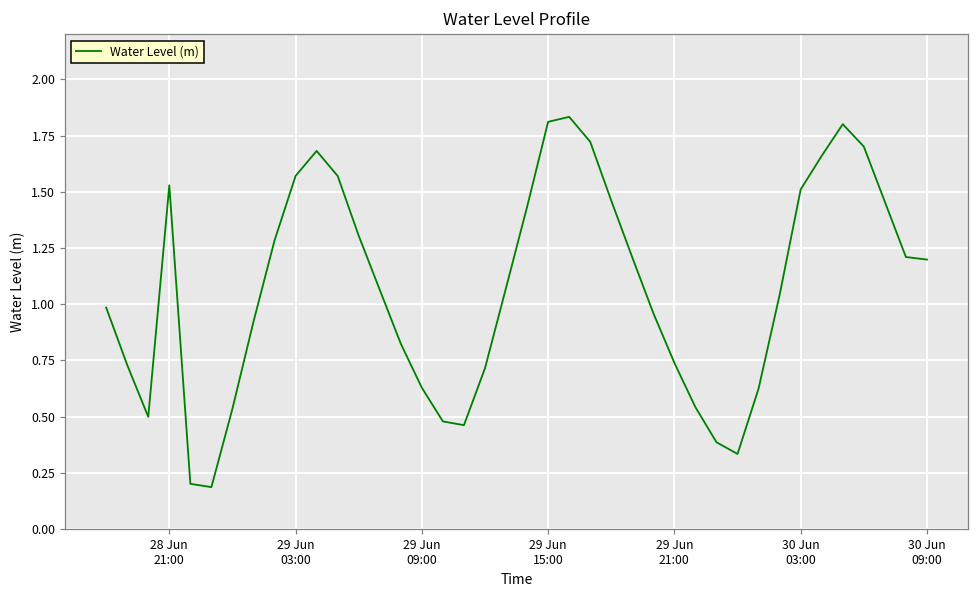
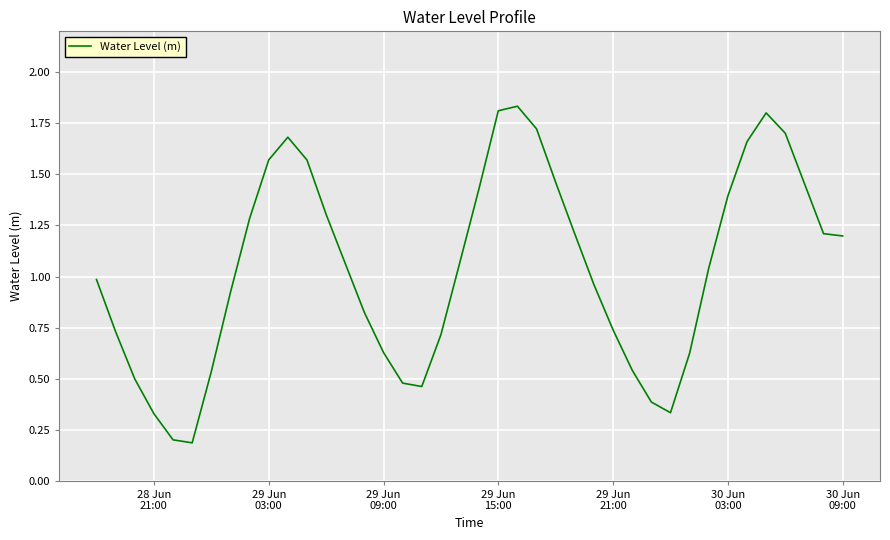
  {
-   "28 Jun 21:00": 1.53,
+   "28 Jun 21:00": 0.33,
    "29 Jun 03:00": 1.57,
    "29 Jun 09:00": 0.63,
    "29 Jun 15:00": 1.81,
    "29 Jun 21:00": 0.74,
-   "30 Jun 03:00": 1.51,
+   "30 Jun 03:00": 1.39,
    "30 Jun 09:00": 1.20
  }
